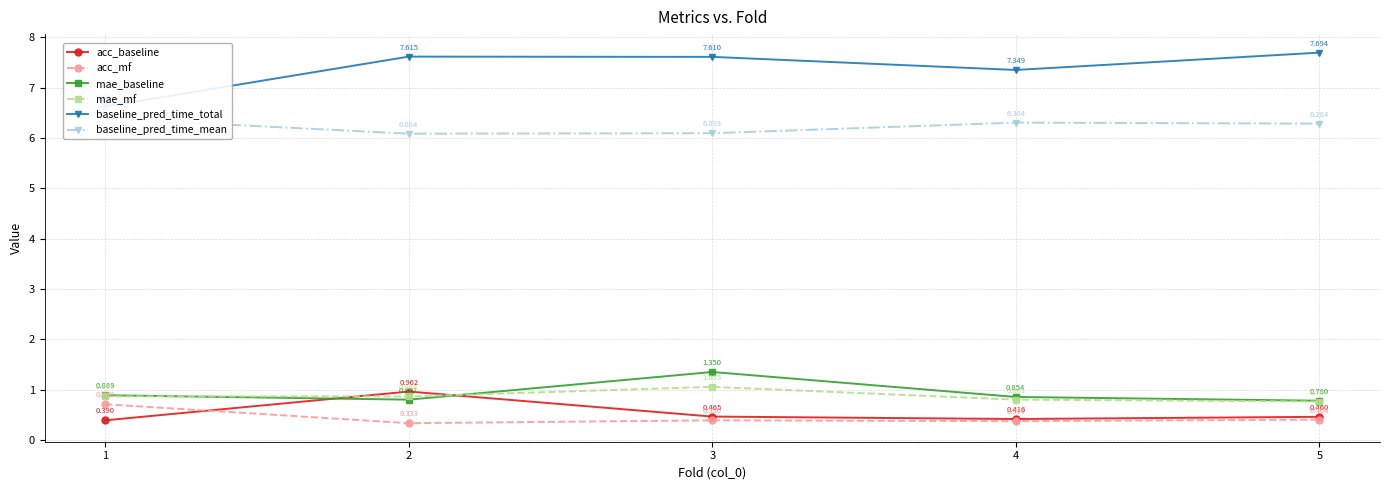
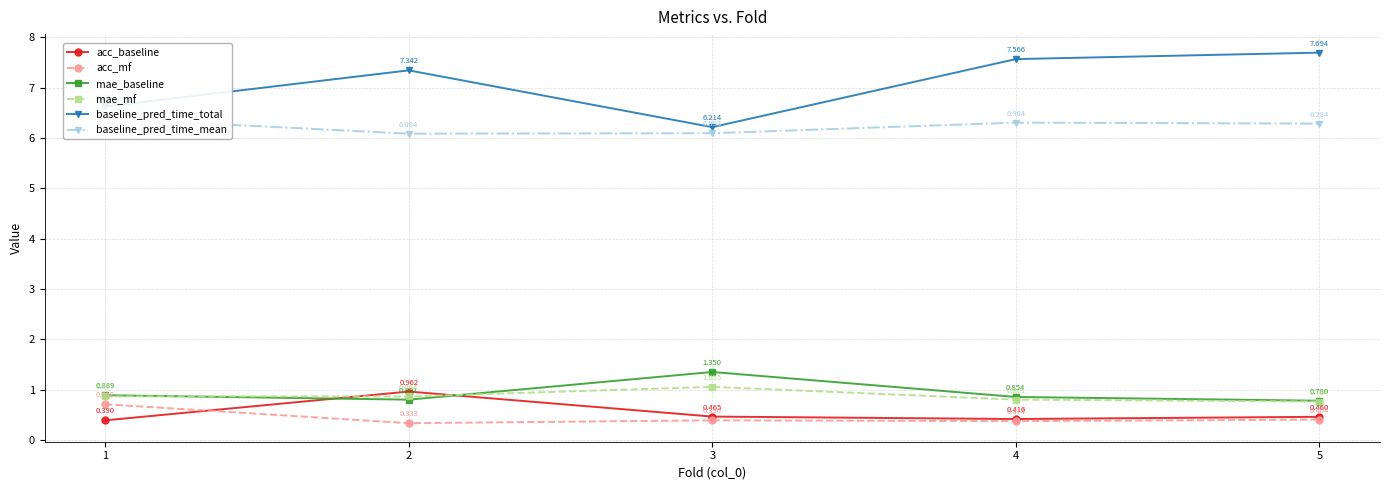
  {
    "acc_baseline": {
      "1": 0.390
    },
    "acc_mf": {
      "2": 0.333
    },
    "mae_baseline": {
      "3": 1.350
    },
    "baseline_pred_time_total": {
-     "2": 7.615,
-     "3": 7.610,
-     "4": 7.349,
+     "2": 7.342,
+     "3": 6.214,
+     "4": 7.566,
      "5": 7.694
    },
    "baseline_pred_time_mean": {
      "2": 6.084,
      "4": 6.304,
      "5": 6.284
    }
  }
